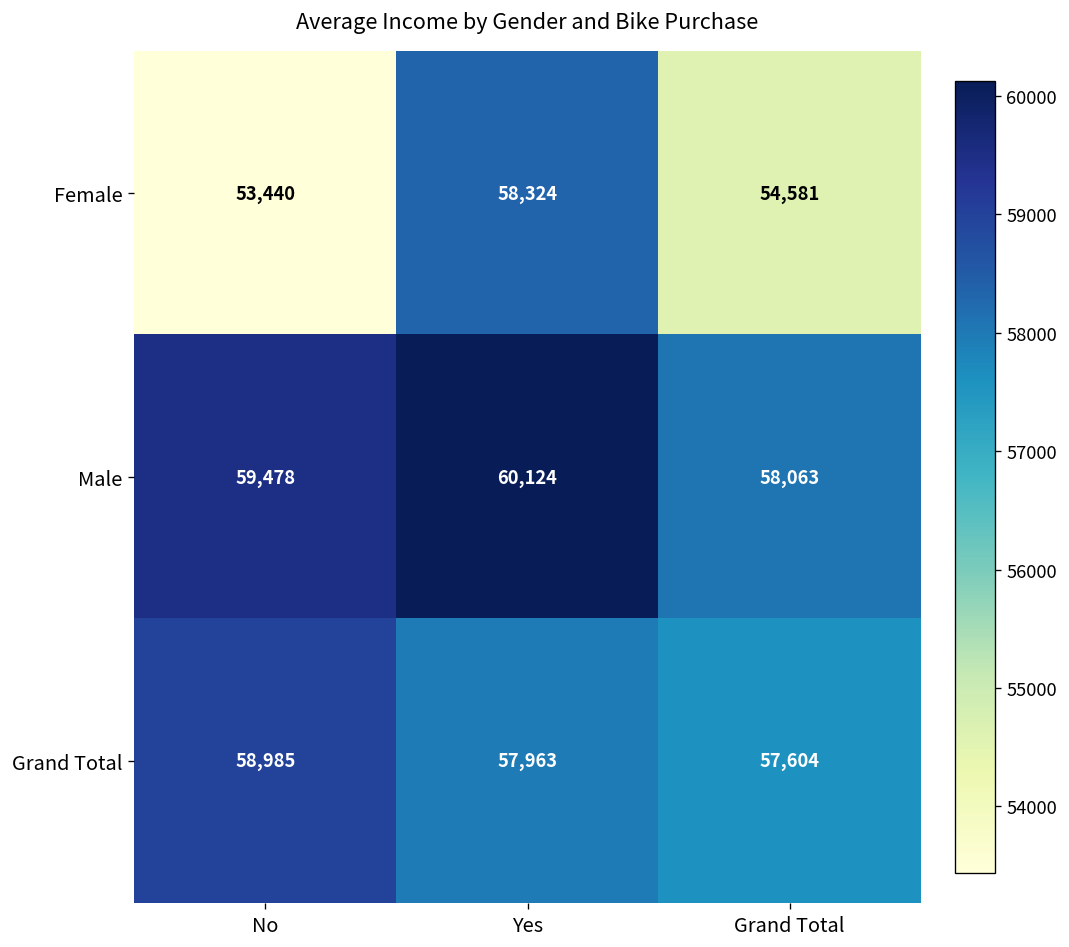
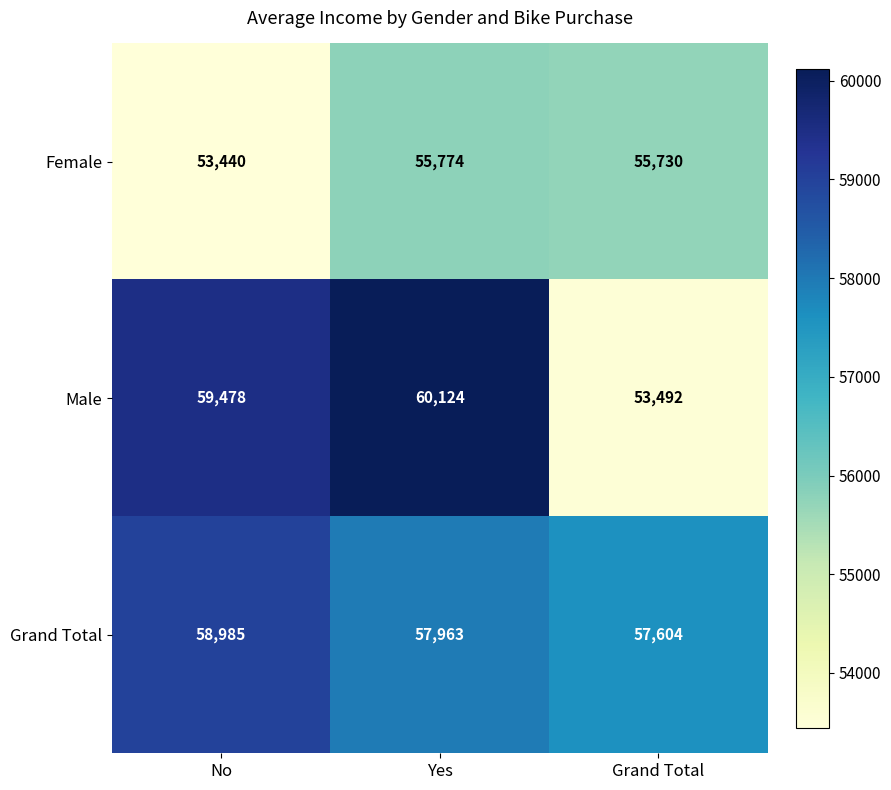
  {
    "Female": {
      "No": "53,440",
-     "Yes": "58,324",
-     "Grand Total": "54,581"
+     "Yes": "55,774",
+     "Grand Total": "55,730"
    },
    "Male": {
      "No": "59,478",
      "Yes": "60,124",
-     "Grand Total": "58,063"
+     "Grand Total": "53,492"
    },
    "Grand Total": {
      "No": "58,985",
      "Yes": "57,963",
      "Grand Total": "57,604"
    }
  }
